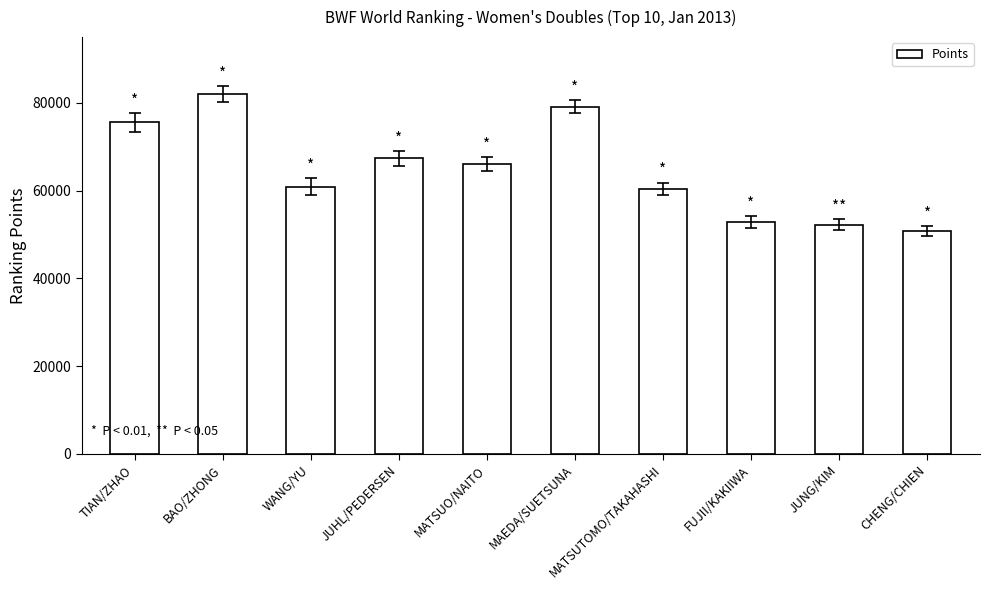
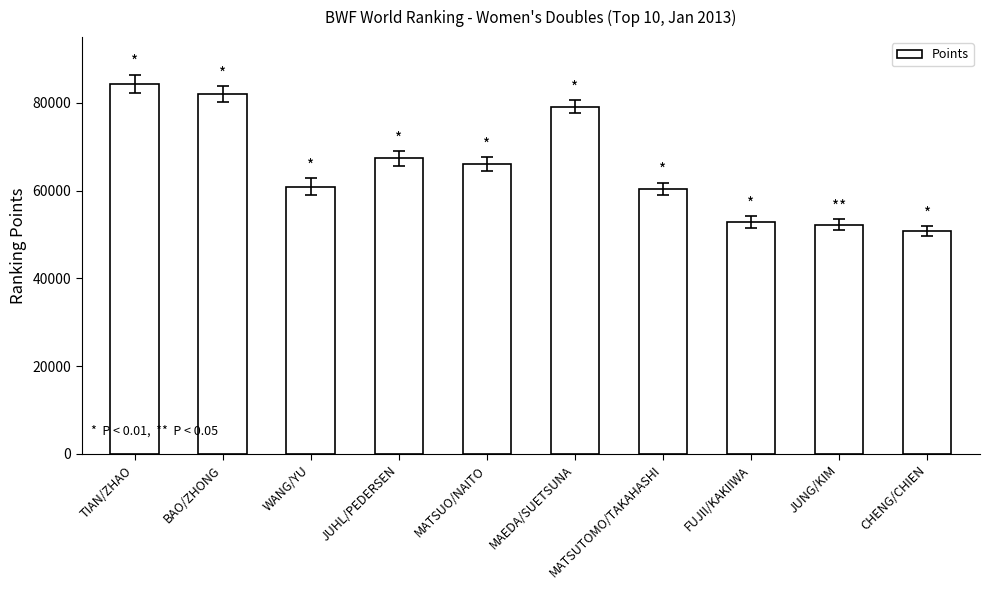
  {
    "Points": {
-     "TIAN/ZHAO": 76000,
+     "TIAN/ZHAO": 84000,
      "BAO/ZHONG": 82000,
      "WANG/YU": 61000,
      "JUHL/PEDERSEN": 67000,
      "MATSUO/NAITO": 66000,
      "MAEDA/SUETSUNA": 79000,
      "MATSUTOMO/TAKAHASHI": 60000,
      "FUJII/KAKIIWA": 53000,
      "JUNG/KIM": 52000,
      "CHENG/CHIEN": 51000
    }
  }
